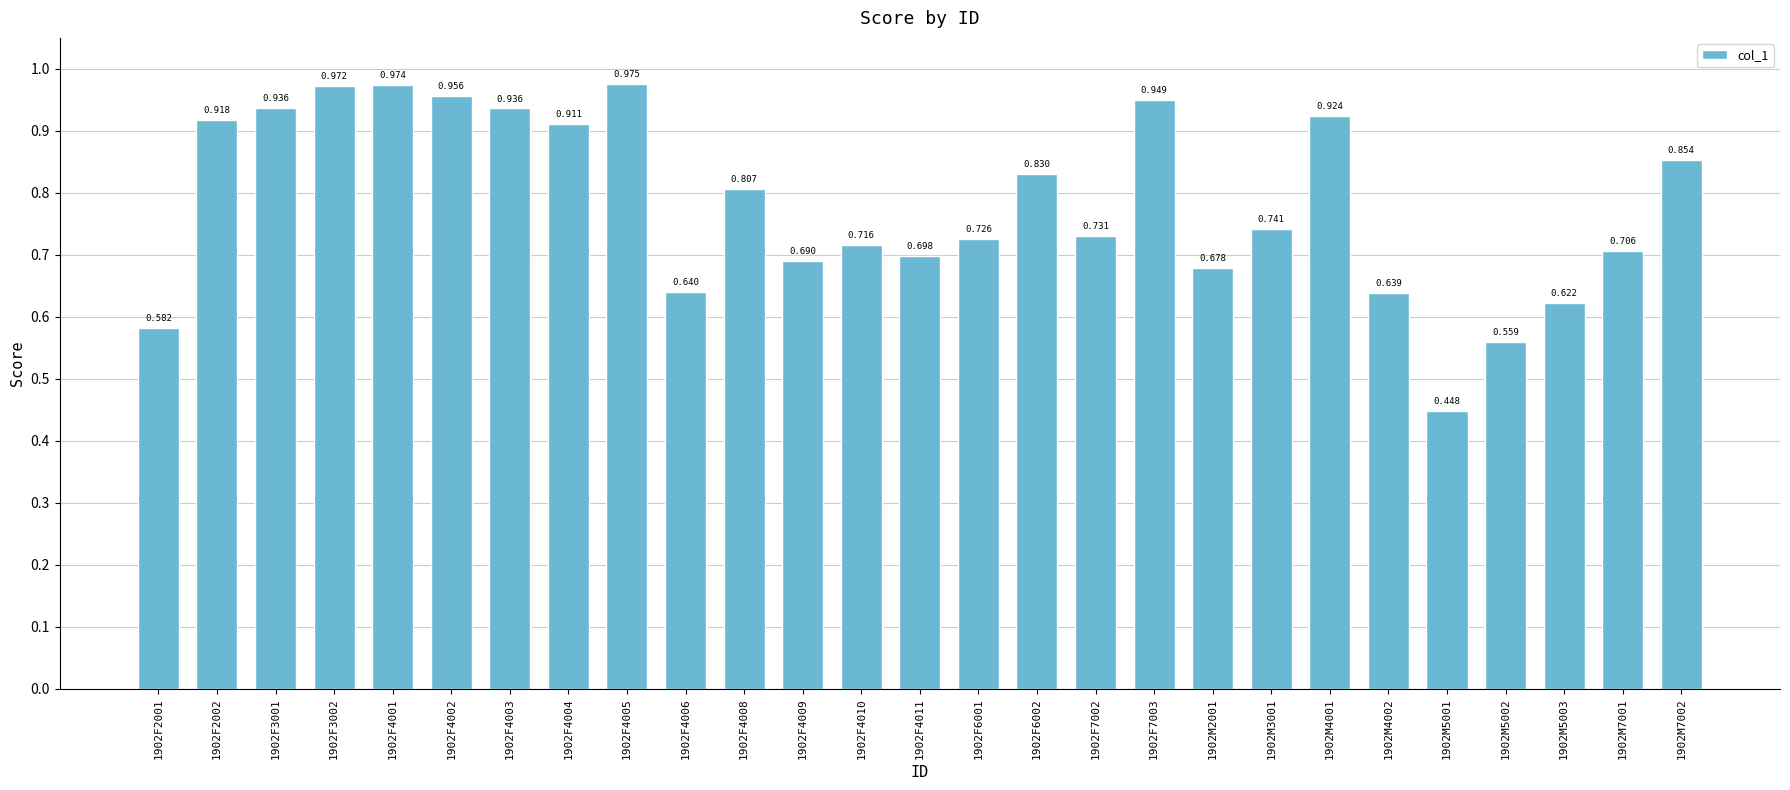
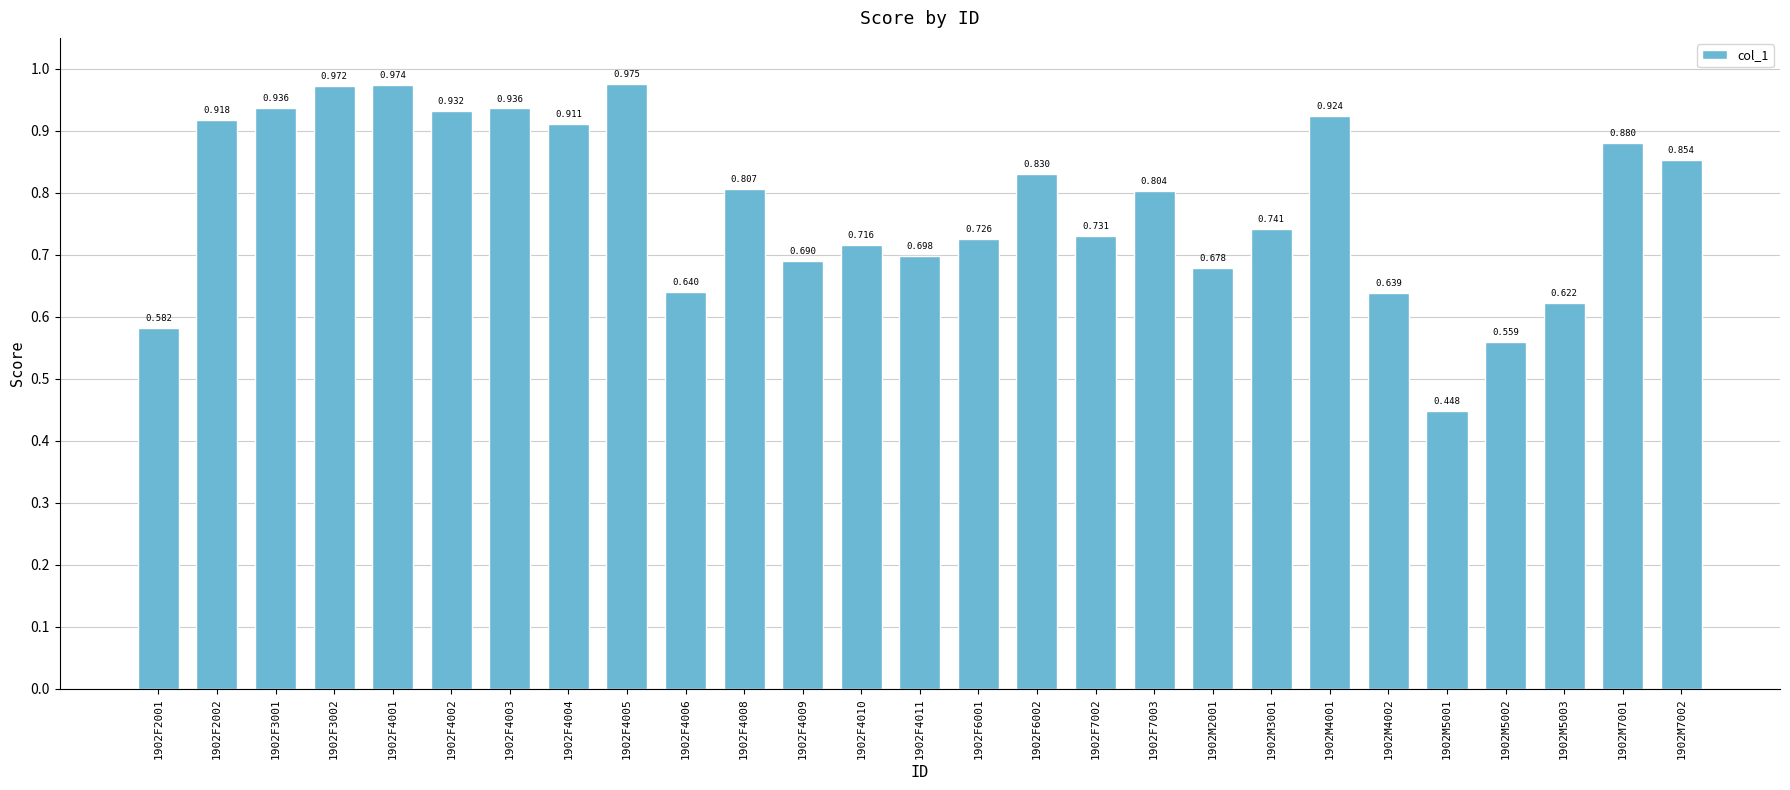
  {
    "1902F2001": 0.582,
    "1902F2002": 0.918,
    "1902F3001": 0.936,
    "1902F3002": 0.972,
    "1902F4001": 0.974,
-   "1902F4002": 0.956,
+   "1902F4002": 0.932,
    "1902F4003": 0.936,
    "1902F4004": 0.911,
    "1902F4005": 0.975,
    "1902F4006": 0.640,
    "1902F4008": 0.807,
    "1902F4009": 0.690,
    "1902F4010": 0.716,
    "1902F4011": 0.698,
    "1902F6001": 0.726,
    "1902F6002": 0.830,
    "1902F7002": 0.731,
-   "1902F7003": 0.949,
+   "1902F7003": 0.804,
    "1902M2001": 0.678,
    "1902M3001": 0.741,
    "1902M4001": 0.924,
    "1902M4002": 0.639,
    "1902M5001": 0.448,
    "1902M5002": 0.559,
    "1902M5003": 0.622,
-   "1902M7001": 0.706,
+   "1902M7001": 0.880,
    "1902M7002": 0.854
  }
